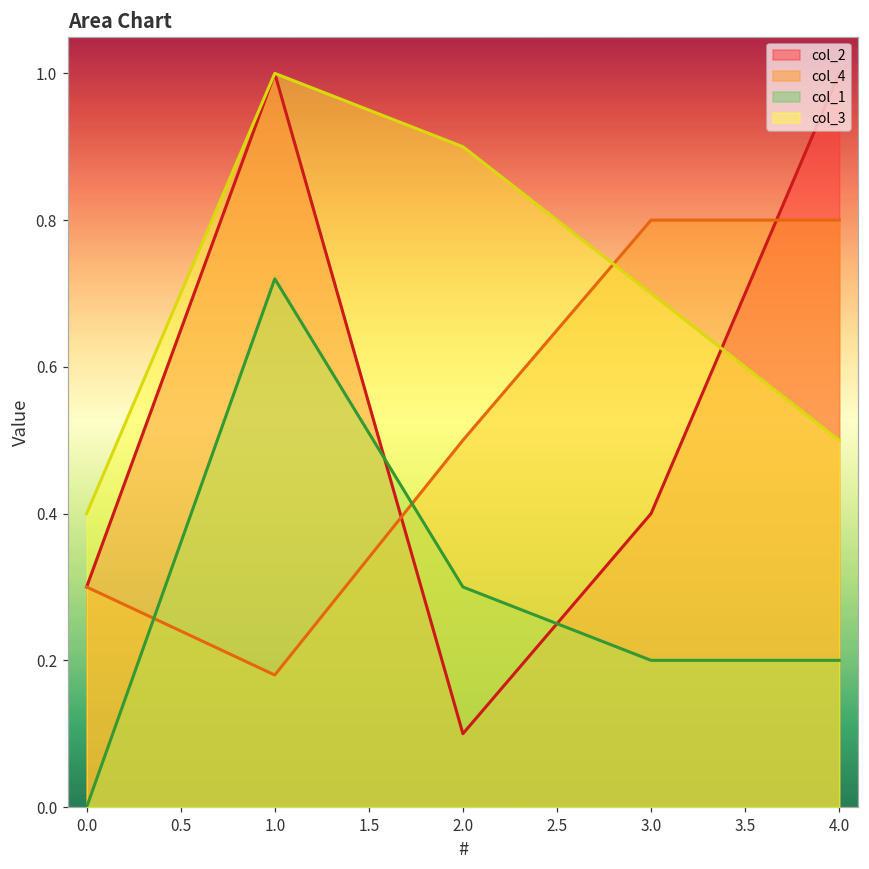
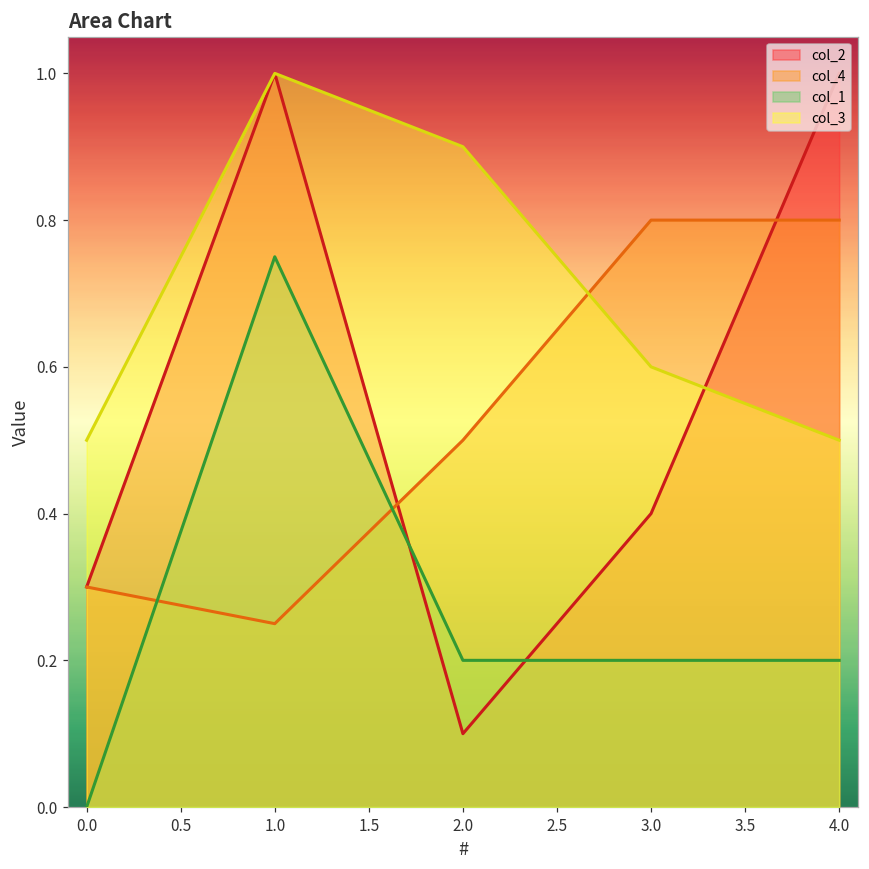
  {
    "col_2": {
      "2.0": 0.10,
      "3.0": 0.40
    },
    "col_4": {
-     "1.0": 0.18,
+     "1.0": 0.25,
      "2.0": 0.50,
      "3.0": 0.80,
      "4.0": 0.80
    },
    "col_1": {
      "0.0": 0.00,
-     "1.0": 0.72,
-     "2.0": 0.3,
+     "1.0": 0.75,
+     "2.0": 0.2,
      "3.0": 0.20,
      "4.0": 0.20
    },
    "col_3": {
-     "0.0": 0.4,
+     "0.0": 0.5,
      "2.0": 0.9,
-     "3.0": 0.7,
+     "3.0": 0.6,
      "4.0": 0.5
    }
  }
